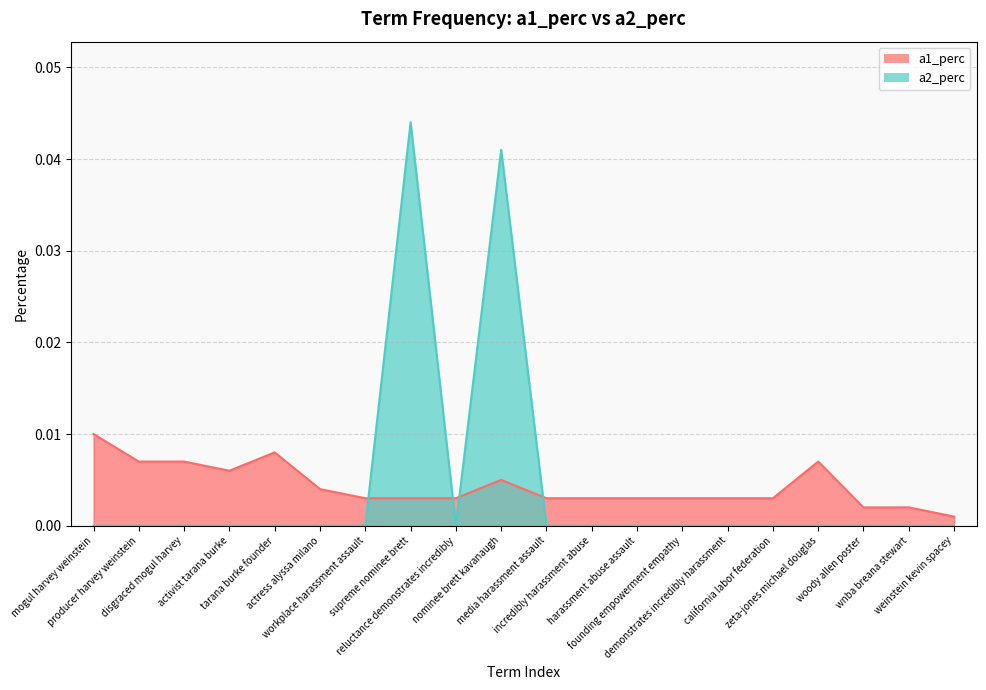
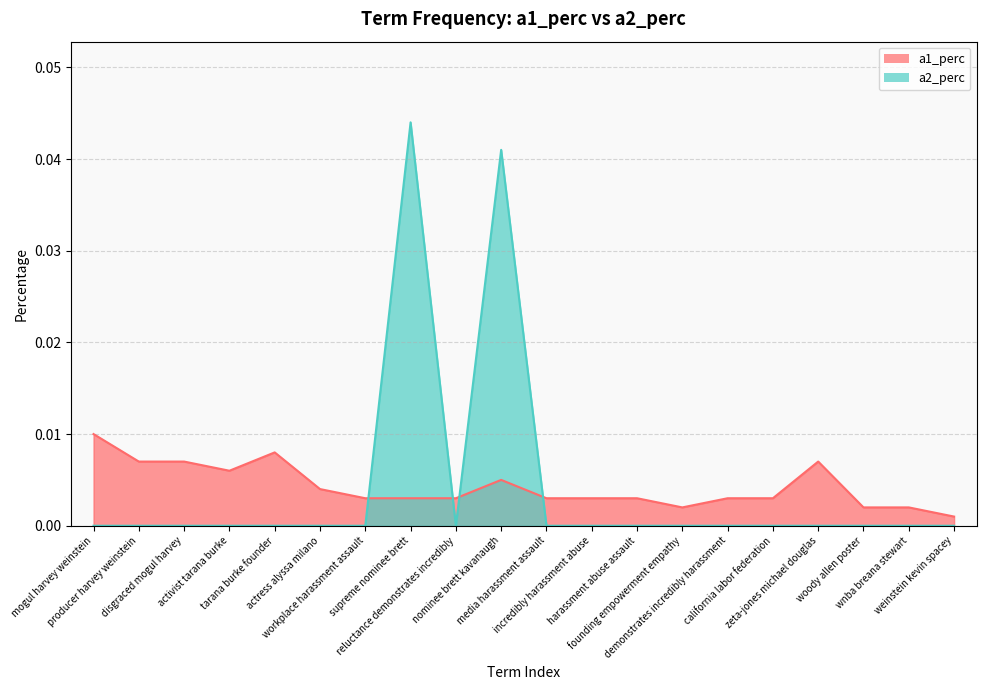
  {
    "a1_perc": {
      "mogul harvey weinstein": 0.010,
      "producer harvey weinstein": 0.007,
      "disgraced mogul harvey": 0.007,
      "activist tarana burke": 0.006,
      "tarana burke founder": 0.008,
      "actress alyssa milano": 0.004,
      "workplace harassment assault": 0.003,
      "supreme nominee brett": 0.003,
      "reluctance demonstrates incredibly": 0.003,
      "nominee brett kavanaugh": 0.005,
      "media harassment assault": 0.003,
      "incredibly harassment abuse": 0.003,
      "harassment abuse assault": 0.003,
-     "founding empowerment empathy": 0.003,
+     "founding empowerment empathy": 0.002,
      "demonstrates incredibly harassment": 0.003,
      "california labor federation": 0.003,
      "zeta-jones michael douglas": 0.007,
      "woody allen poster": 0.002,
      "wnba breana stewart": 0.002,
      "weinstein kevin spacey": 0.001
    },
    "a2_perc": {
      "mogul harvey weinstein": 0.000,
      "producer harvey weinstein": 0.000,
      "disgraced mogul harvey": 0.000,
      "activist tarana burke": 0.000,
      "tarana burke founder": 0.000,
      "actress alyssa milano": 0.000,
      "workplace harassment assault": 0.000,
      "supreme nominee brett": 0.044,
      "reluctance demonstrates incredibly": 0.000,
      "nominee brett kavanaugh": 0.041,
      "media harassment assault": 0.000,
      "incredibly harassment abuse": 0.000,
      "harassment abuse assault": 0.000,
      "founding empowerment empathy": 0.000,
      "demonstrates incredibly harassment": 0.000,
      "california labor federation": 0.000,
      "zeta-jones michael douglas": 0.000,
      "woody allen poster": 0.000,
      "wnba breana stewart": 0.000,
      "weinstein kevin spacey": 0.000
    }
  }
